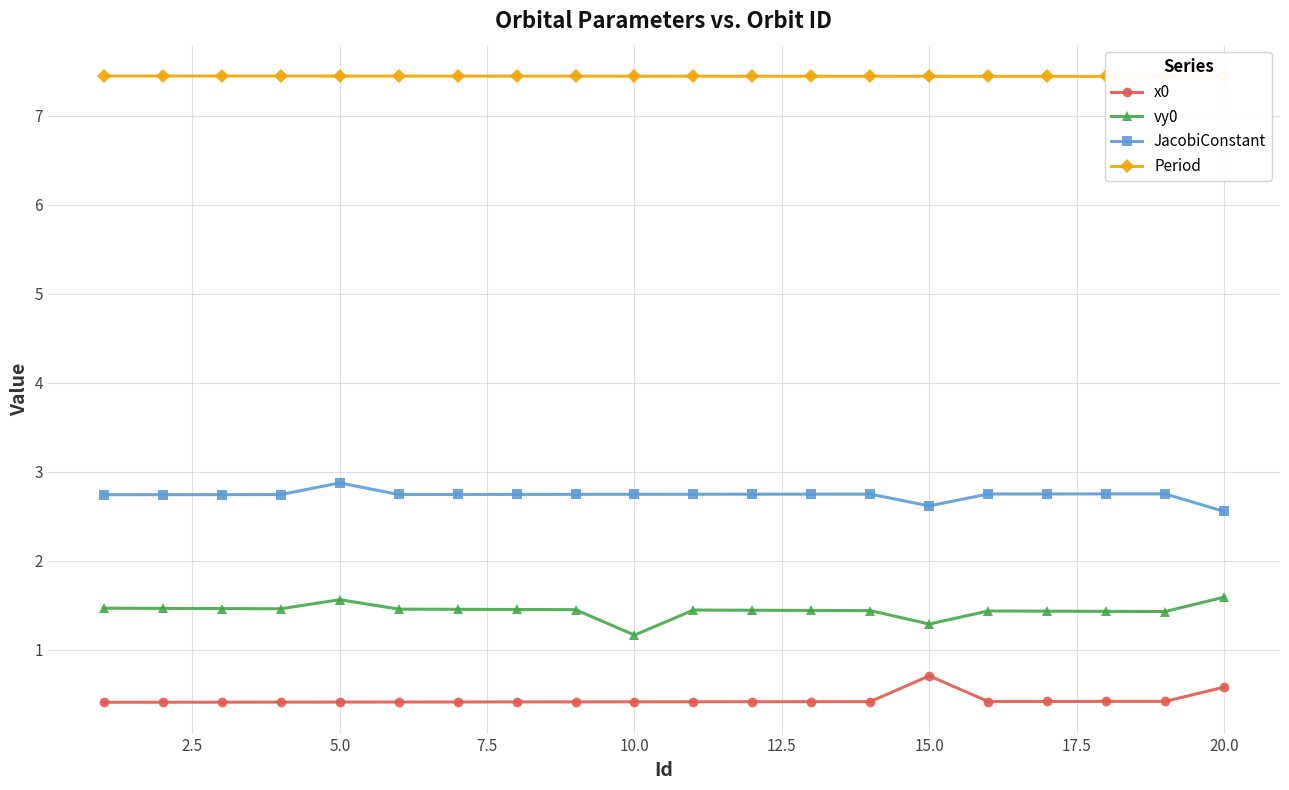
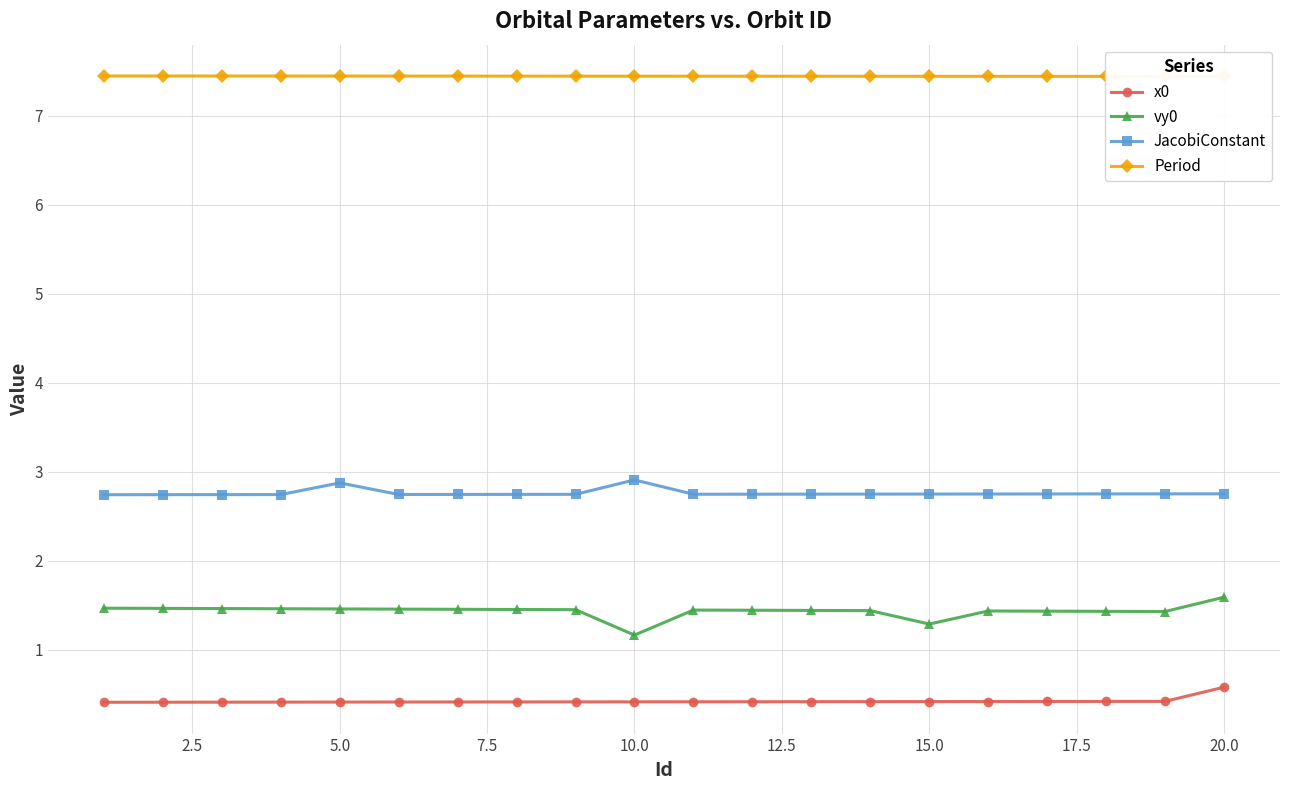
  {
    "x0": {
      "5.0": 0.4,
      "10.0": 0.4,
-     "15.0": 0.7,
+     "15.0": 0.4,
      "20.0": 0.6
    },
    "vy0": {
-     "5.0": 1.6,
+     "5.0": 1.5,
      "10.0": 1.2,
      "15.0": 1.3,
      "20.0": 1.6
    },
    "JacobiConstant": {
      "5.0": 2.9,
-     "10.0": 2.7,
-     "15.0": 2.6,
-     "20.0": 2.6
+     "10.0": 2.9,
+     "15.0": 2.7,
+     "20.0": 2.8
    },
    "Period": {
      "5.0": 7.4,
      "10.0": 7.4,
      "15.0": 7.4
    }
  }
